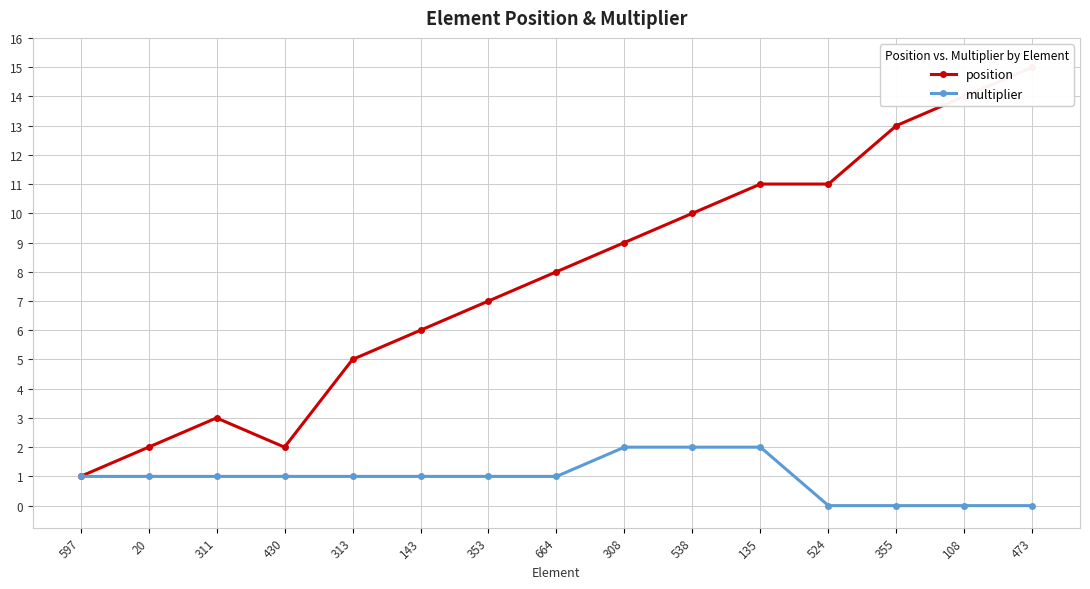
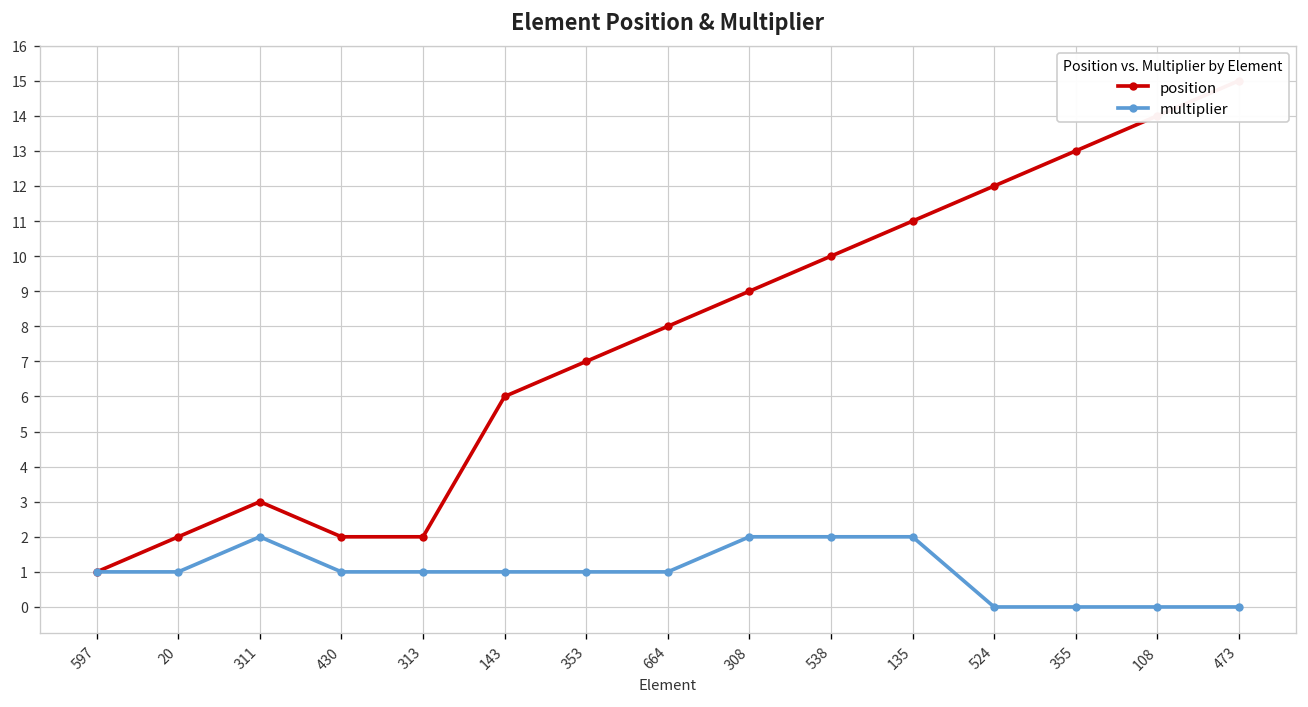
  {
    "position": {
      "20": 2,
      "311": 3,
      "430": 2,
-     "313": 5,
+     "313": 2,
      "143": 6,
      "353": 7,
      "664": 8,
      "308": 9,
      "538": 10,
      "135": 11,
-     "524": 11,
+     "524": 12,
      "355": 13
    },
    "multiplier": {
      "20": 1,
-     "311": 1,
+     "311": 2,
      "430": 1,
      "313": 1,
      "143": 1,
      "353": 1,
      "664": 1,
      "308": 2,
      "538": 2,
      "135": 2,
      "524": 0,
      "355": 0,
      "108": 0,
      "473": 0
    }
  }
